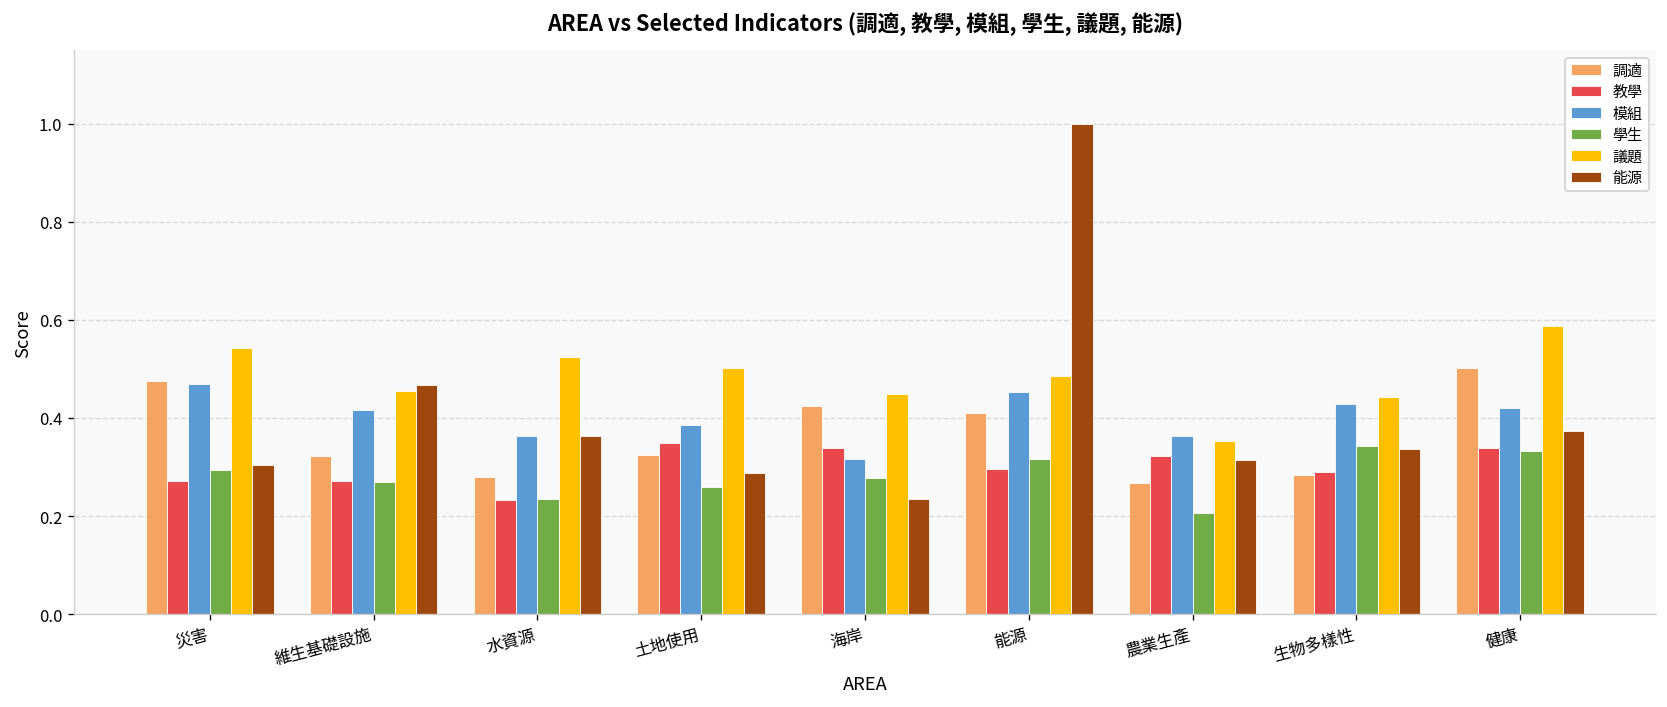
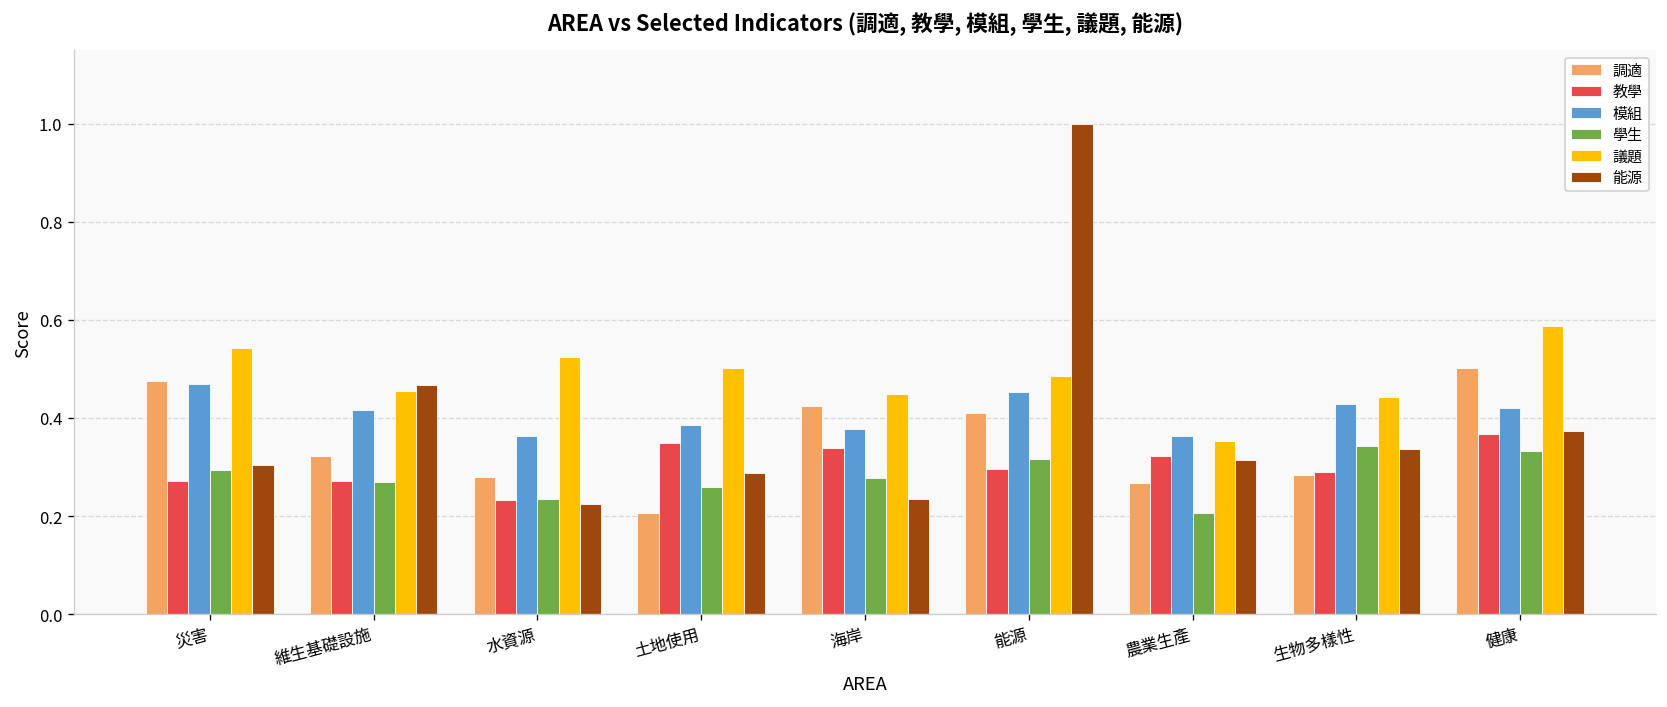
  {
    "調適": {
      "災害": 0.47,
      "維生基礎設施": 0.32,
      "水資源": 0.28,
-     "土地使用": 0.32,
+     "土地使用": 0.21,
      "海岸": 0.42,
      "能源": 0.41,
      "農業生產": 0.27,
      "生物多樣性": 0.28,
      "健康": 0.50
    },
    "教學": {
      "災害": 0.27,
      "維生基礎設施": 0.27,
      "水資源": 0.23,
      "土地使用": 0.35,
      "海岸": 0.34,
      "能源": 0.30,
      "農業生產": 0.32,
      "生物多樣性": 0.29,
-     "健康": 0.34
+     "健康": 0.37
    },
    "模組": {
      "災害": 0.47,
      "維生基礎設施": 0.42,
      "水資源": 0.36,
      "土地使用": 0.39,
-     "海岸": 0.32,
+     "海岸": 0.38,
      "能源": 0.45,
      "農業生產": 0.36,
      "生物多樣性": 0.43,
      "健康": 0.42
    },
    "學生": {
      "災害": 0.29,
      "維生基礎設施": 0.27,
      "水資源": 0.24,
      "土地使用": 0.26,
      "海岸": 0.28,
      "能源": 0.32,
      "農業生產": 0.21,
      "生物多樣性": 0.34,
      "健康": 0.33
    },
    "議題": {
      "災害": 0.54,
      "維生基礎設施": 0.45,
      "水資源": 0.52,
      "土地使用": 0.50,
      "海岸": 0.45,
      "能源": 0.49,
      "農業生產": 0.35,
      "生物多樣性": 0.44,
      "健康": 0.59
    },
    "能源": {
      "災害": 0.30,
      "維生基礎設施": 0.47,
-     "水資源": 0.36,
+     "水資源": 0.22,
      "土地使用": 0.29,
      "海岸": 0.23,
      "能源": 1.00,
      "農業生產": 0.31,
      "生物多樣性": 0.34,
      "健康": 0.37
    }
  }
